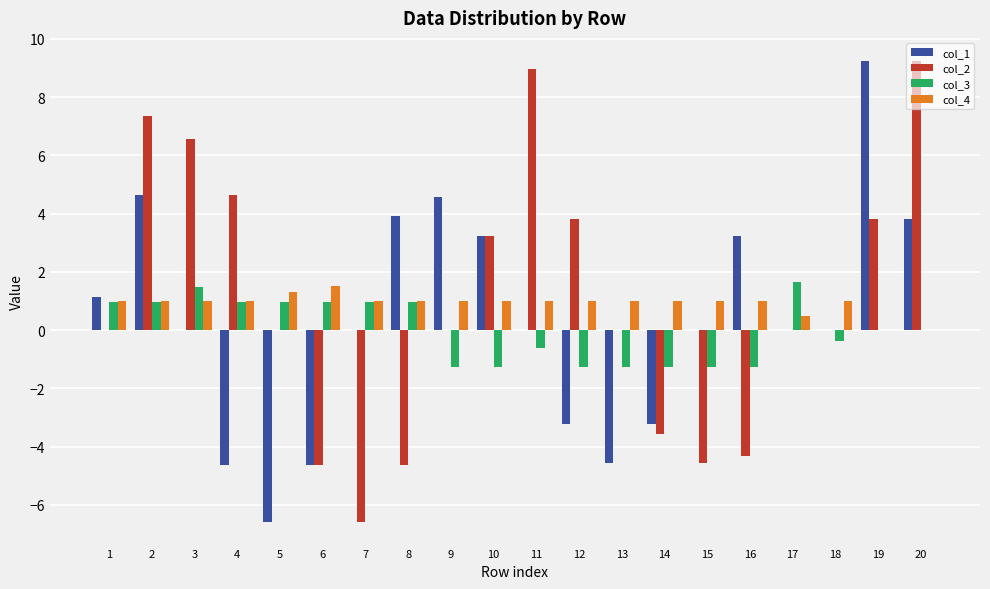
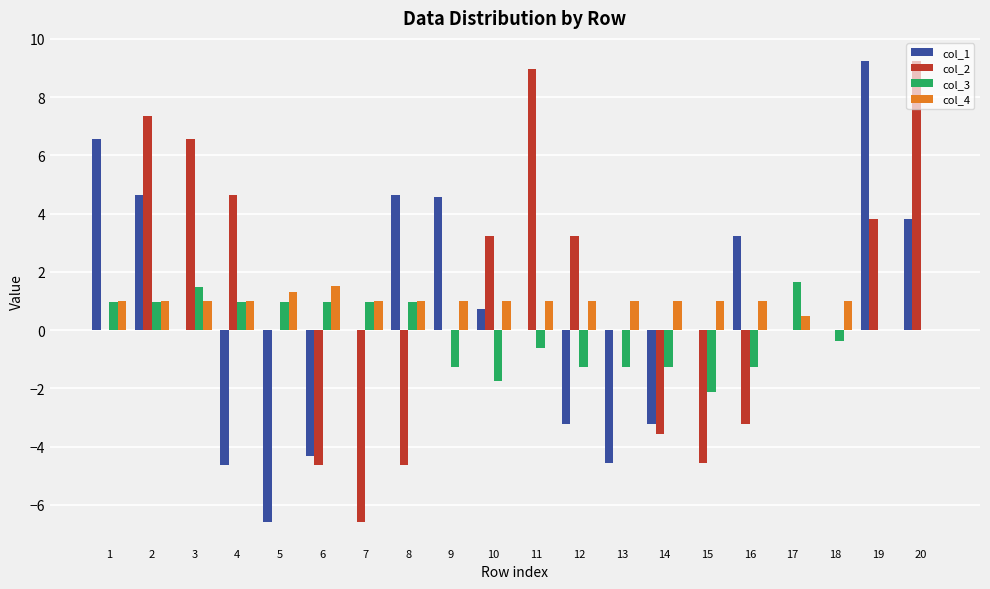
  {
    "col_1": {
-     "1": 1.1,
+     "1": 6.6,
      "2": 4.6,
      "4": -4.6,
      "5": -6.6,
-     "6": -4.6,
-     "8": 3.9,
+     "6": -4.3,
+     "8": 4.6,
      "9": 4.6,
-     "10": 3.2,
+     "10": 0.7,
      "12": -3.2,
      "13": -4.6,
      "14": -3.2,
      "16": 3.2,
      "19": 9.2,
      "20": 3.8
    },
    "col_2": {
      "2": 7.3,
      "3": 6.6,
      "4": 4.6,
      "6": -4.6,
      "7": -6.6,
      "8": -4.6,
      "10": 3.2,
      "11": 9.0,
-     "12": 3.8,
+     "12": 3.2,
      "14": -3.6,
      "15": -4.6,
-     "16": -4.3,
+     "16": -3.2,
      "19": 3.8
    },
    "col_3": {
      "1": 1.0,
      "2": 1.0,
      "3": 1.5,
      "4": 1.0,
      "5": 1.0,
      "6": 1.0,
      "7": 1.0,
      "8": 1.0,
      "9": -1.3,
-     "10": -1.3,
+     "10": -1.7,
      "11": -0.6,
      "12": -1.3,
      "13": -1.3,
      "14": -1.3,
-     "15": -1.3,
+     "15": -2.1,
      "16": -1.3,
      "17": 1.6,
      "18": -0.4,
      "19": 0.0,
      "20": 0.0
    },
    "col_4": {
      "1": 1.0,
      "2": 1.0,
      "3": 1.0,
      "4": 1.0,
      "5": 1.3,
      "6": 1.5,
      "7": 1.0,
      "8": 1.0,
      "9": 1.0,
      "10": 1.0,
      "11": 1.0,
      "12": 1.0,
      "13": 1.0,
      "14": 1.0,
      "15": 1.0,
      "16": 1.0,
      "17": 0.5,
      "18": 1.0,
      "19": 0.0,
      "20": 0.0
    }
  }
